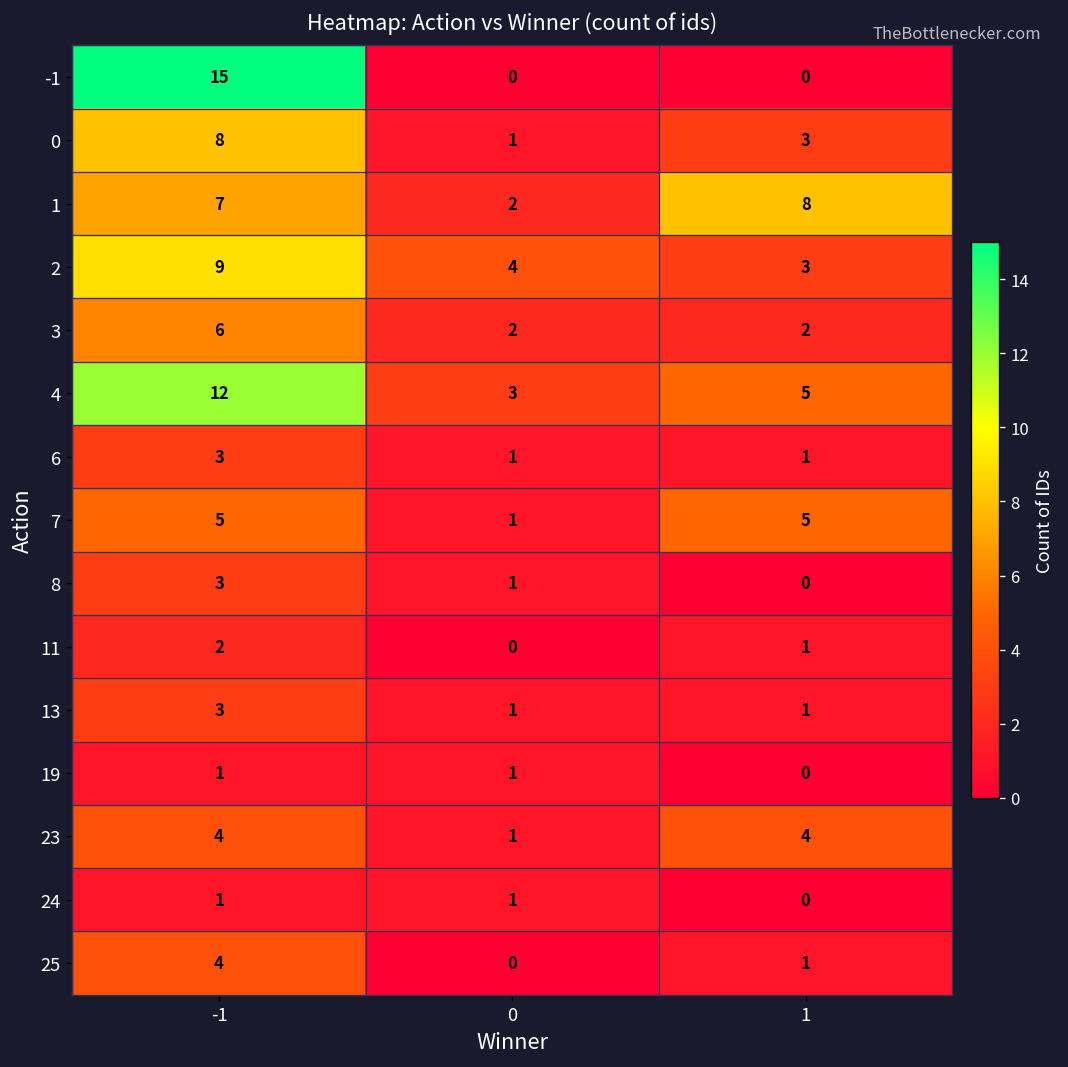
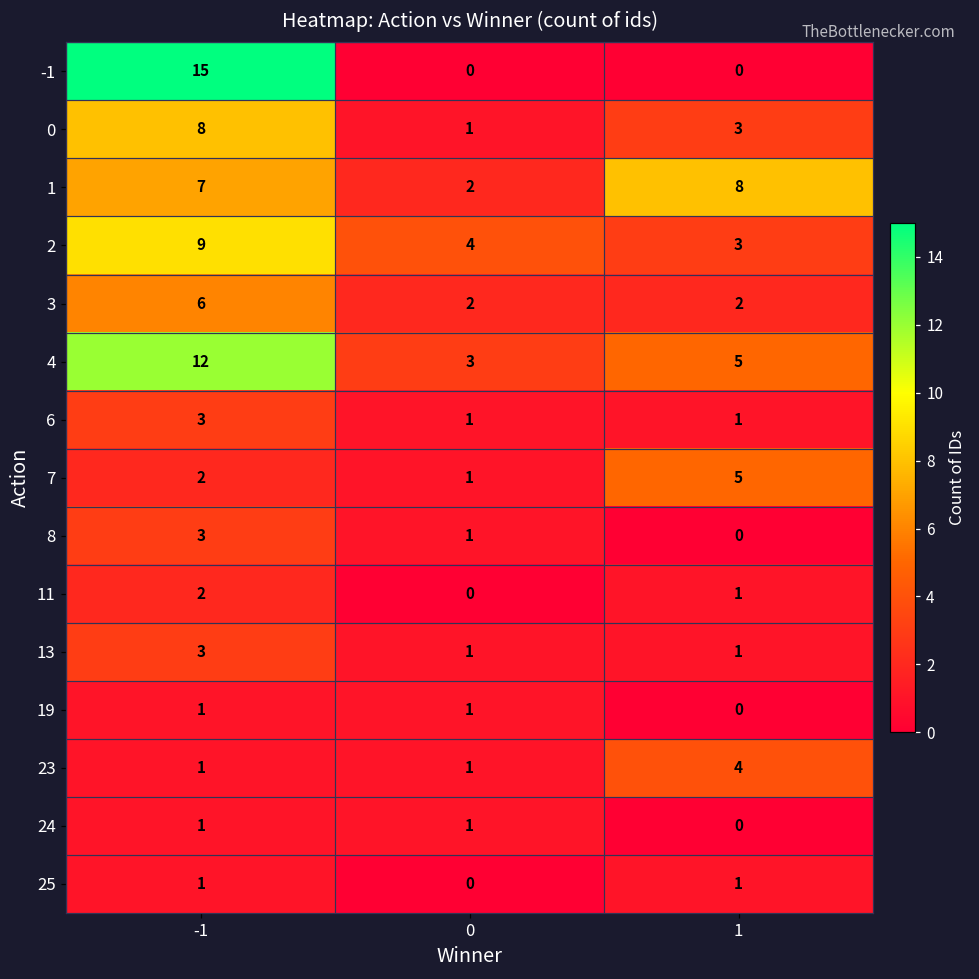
  {
    "-1": {
      "-1": 15,
      "0": 0,
      "1": 0
    },
    "0": {
      "-1": 8,
      "0": 1,
      "1": 3
    },
    "1": {
      "-1": 7,
      "0": 2,
      "1": 8
    },
    "2": {
      "-1": 9,
      "0": 4,
      "1": 3
    },
    "3": {
      "-1": 6,
      "0": 2,
      "1": 2
    },
    "4": {
      "-1": 12,
      "0": 3,
      "1": 5
    },
    "6": {
      "-1": 3,
      "0": 1,
      "1": 1
    },
    "7": {
-     "-1": 5,
+     "-1": 2,
      "0": 1,
      "1": 5
    },
    "8": {
      "-1": 3,
      "0": 1,
      "1": 0
    },
    "11": {
      "-1": 2,
      "0": 0,
      "1": 1
    },
    "13": {
      "-1": 3,
      "0": 1,
      "1": 1
    },
    "19": {
      "-1": 1,
      "0": 1,
      "1": 0
    },
    "23": {
-     "-1": 4,
+     "-1": 1,
      "0": 1,
      "1": 4
    },
    "24": {
      "-1": 1,
      "0": 1,
      "1": 0
    },
    "25": {
-     "-1": 4,
+     "-1": 1,
      "0": 0,
      "1": 1
    }
  }
